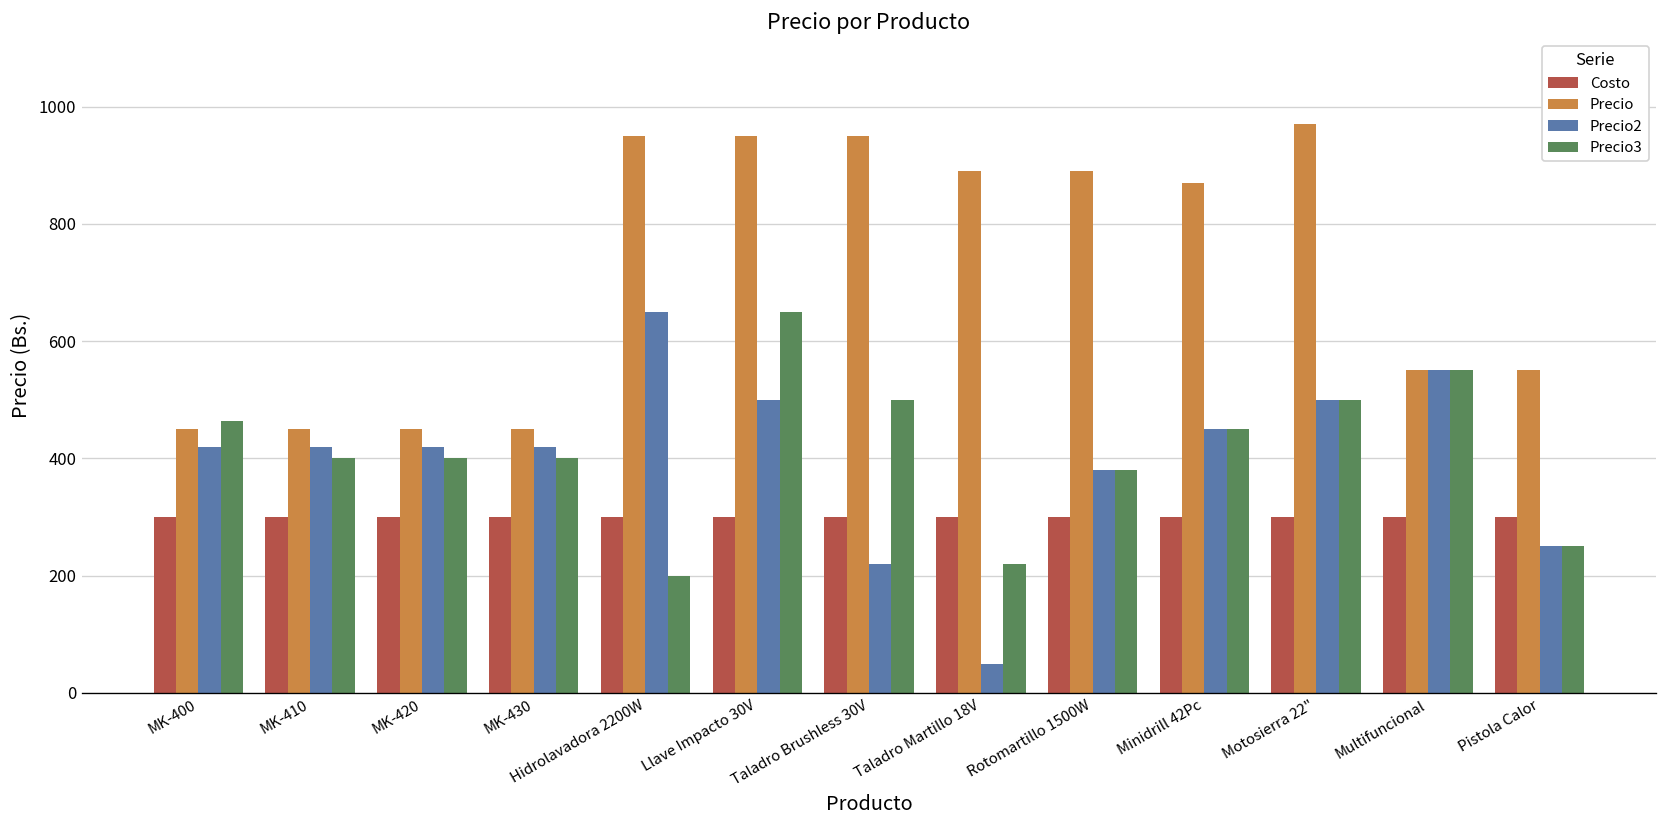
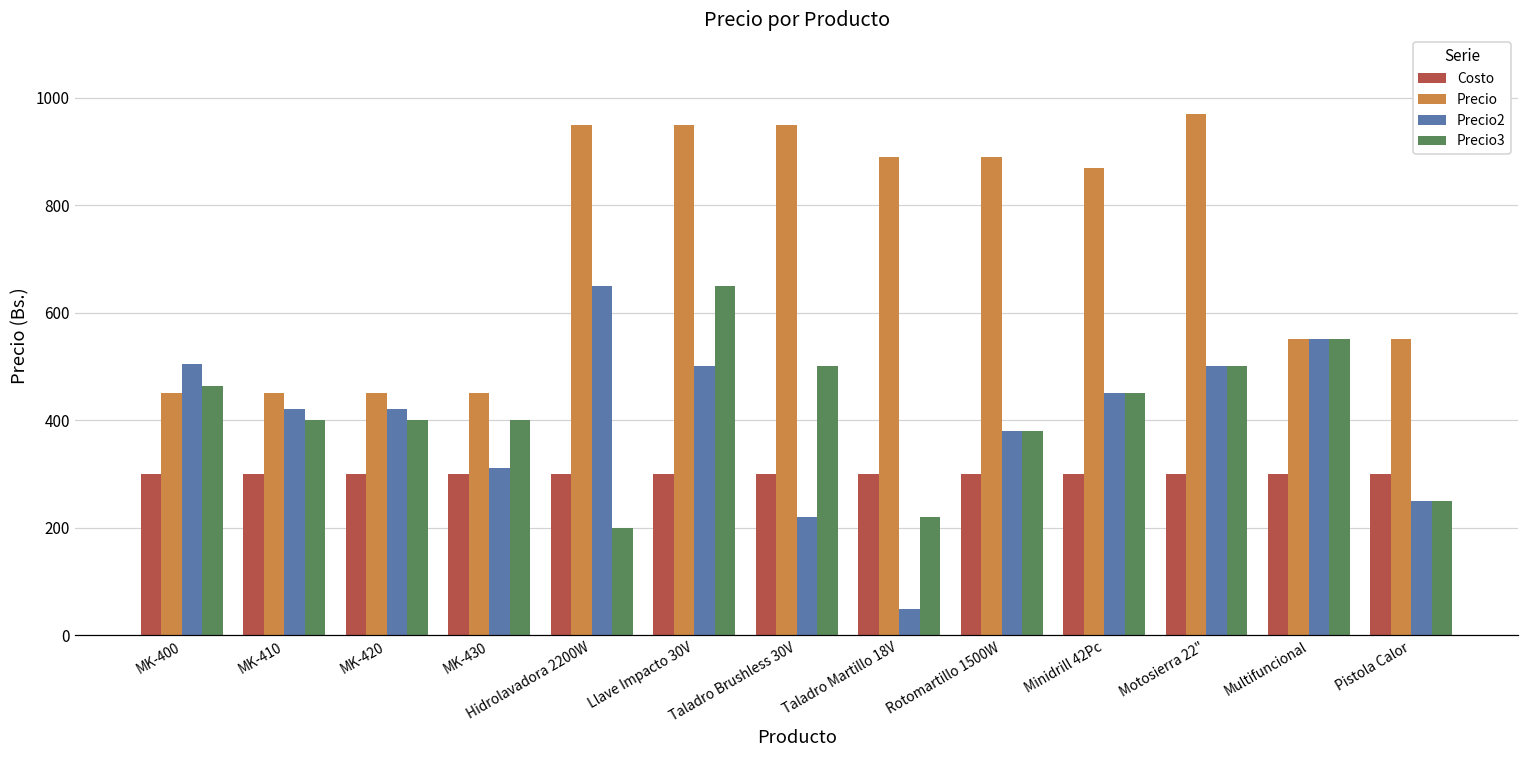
  {
    "Precio2": {
-     "MK-400": 420,
+     "MK-400": 510,
      "MK-410": 420,
      "MK-420": 420,
-     "MK-430": 420,
+     "MK-430": 310,
      "Hidrolavadora 2200W": 650,
      "Llave Impacto 30V": 500,
      "Taladro Brushless 30V": 220,
      "Taladro Martillo 18V": 50,
      "Rotomartillo 1500W": 380,
      "Minidrill 42Pc": 450,
      "Motosierra 22\"": 500,
      "Multifuncional": 550,
      "Pistola Calor": 250
    },
    "Precio3": {
      "MK-400": 460,
      "MK-410": 400,
      "MK-420": 400,
      "MK-430": 400,
      "Hidrolavadora 2200W": 200,
      "Llave Impacto 30V": 650,
      "Taladro Brushless 30V": 500,
      "Taladro Martillo 18V": 220,
      "Rotomartillo 1500W": 380,
      "Minidrill 42Pc": 450,
      "Motosierra 22\"": 500,
      "Multifuncional": 550,
      "Pistola Calor": 250
    }
  }
